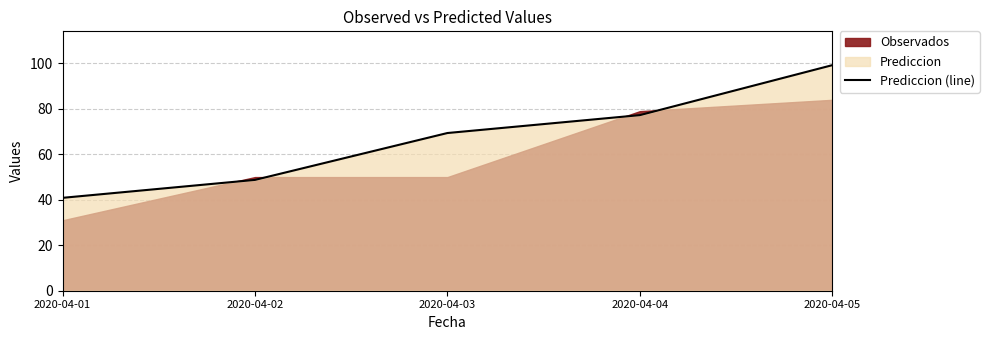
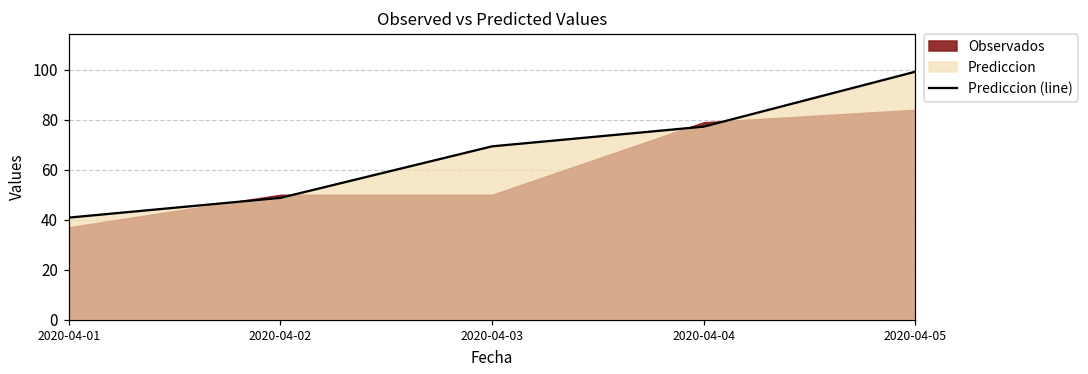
  {
    "Observados": {
-     "2020-04-01": 31,
+     "2020-04-01": 37,
      "2020-04-02": 50,
      "2020-04-03": 50,
      "2020-04-04": 79,
      "2020-04-05": 84
    },
    "Prediccion": {
      "2020-04-01": 41,
      "2020-04-02": 49,
      "2020-04-03": 69,
      "2020-04-04": 77,
      "2020-04-05": 99
    }
  }
